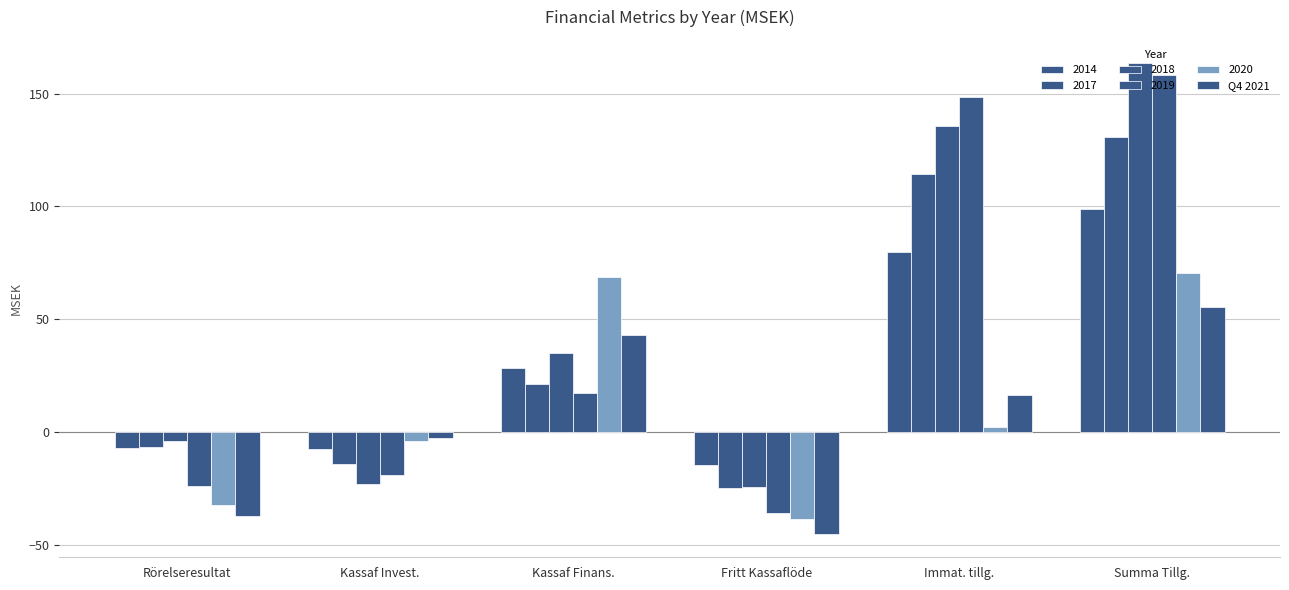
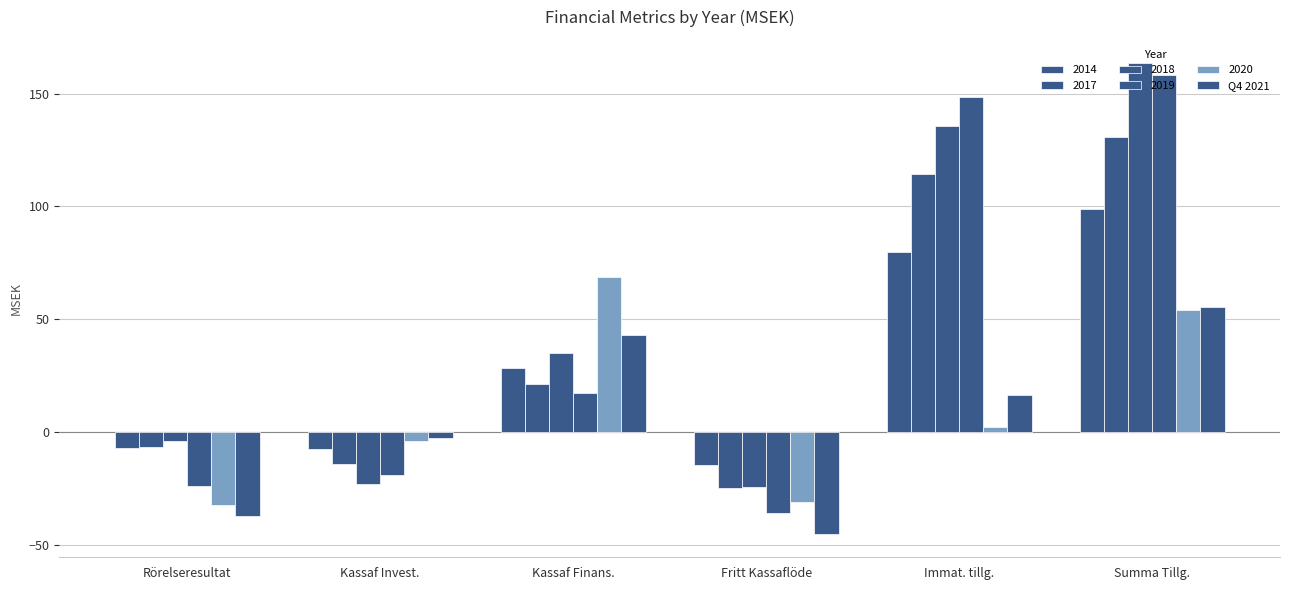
  {
    "2020": {
      "Rörelseresultat": -32,
      "Kassaf Invest.": -4,
      "Kassaf Finans.": 69,
-     "Fritt Kassaflöde": -39,
+     "Fritt Kassaflöde": -31,
      "Immat. tillg.": 2,
-     "Summa Tillg.": 70
+     "Summa Tillg.": 54
    }
  }
